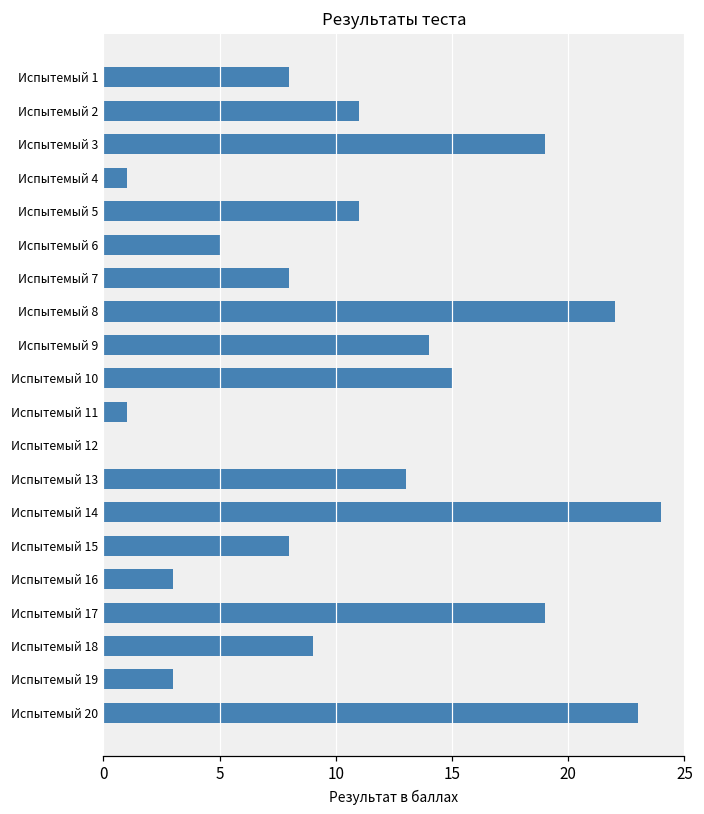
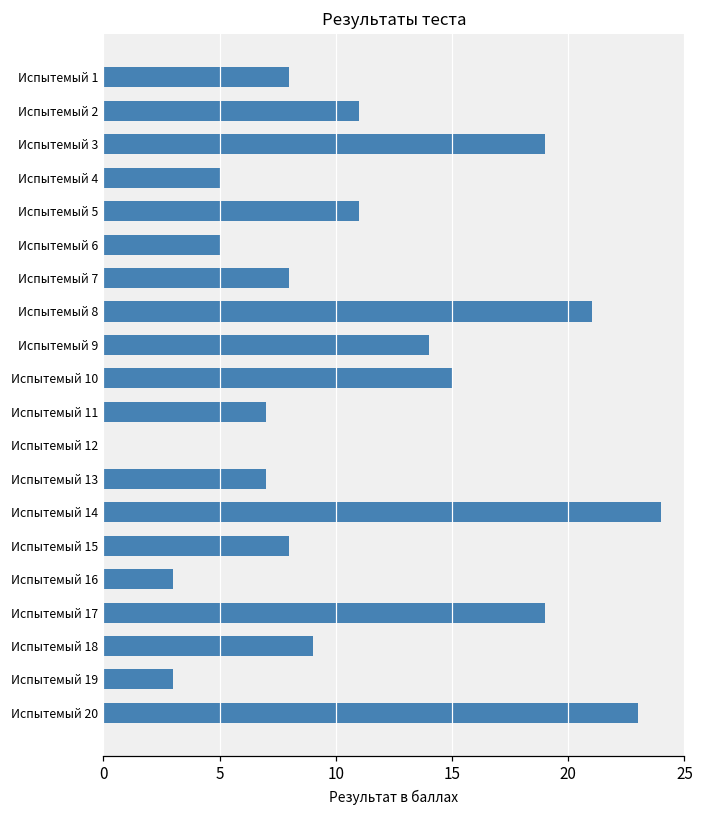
  {
    "Испытемый 1": 8,
    "Испытемый 2": 11,
    "Испытемый 3": 19,
-   "Испытемый 4": 1,
+   "Испытемый 4": 5,
    "Испытемый 5": 11,
    "Испытемый 6": 5,
    "Испытемый 7": 8,
-   "Испытемый 8": 22,
+   "Испытемый 8": 21,
    "Испытемый 9": 14,
    "Испытемый 10": 15,
-   "Испытемый 11": 1,
+   "Испытемый 11": 7,
    "Испытемый 12": 0,
-   "Испытемый 13": 13,
+   "Испытемый 13": 7,
    "Испытемый 14": 24,
    "Испытемый 15": 8,
    "Испытемый 16": 3,
    "Испытемый 17": 19,
    "Испытемый 18": 9,
    "Испытемый 19": 3,
    "Испытемый 20": 23
  }
